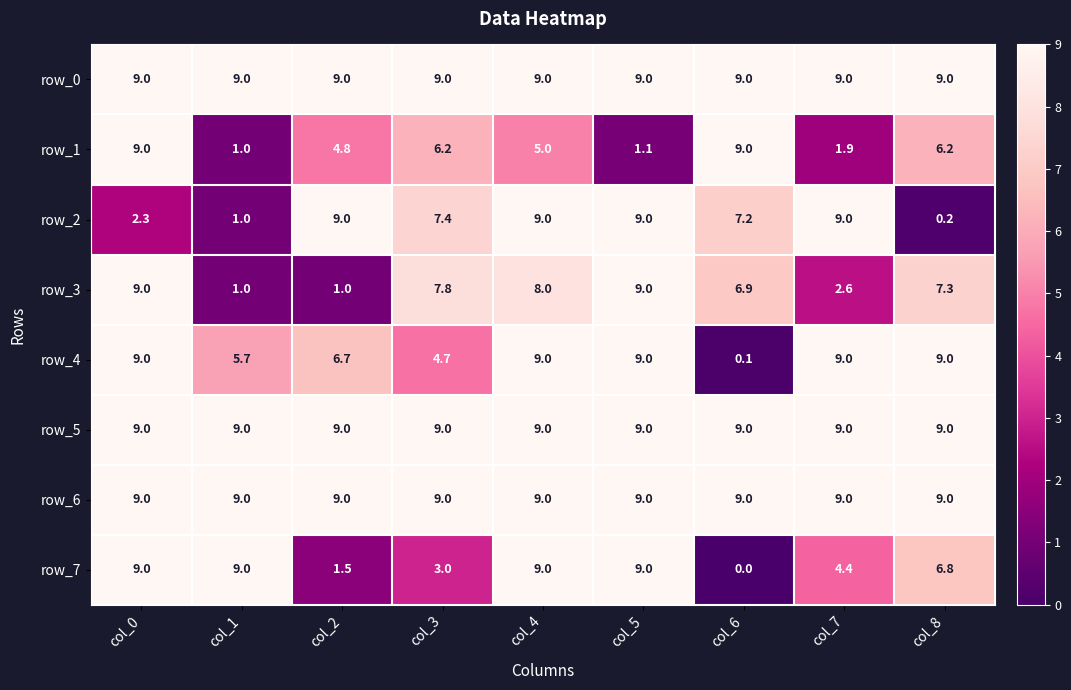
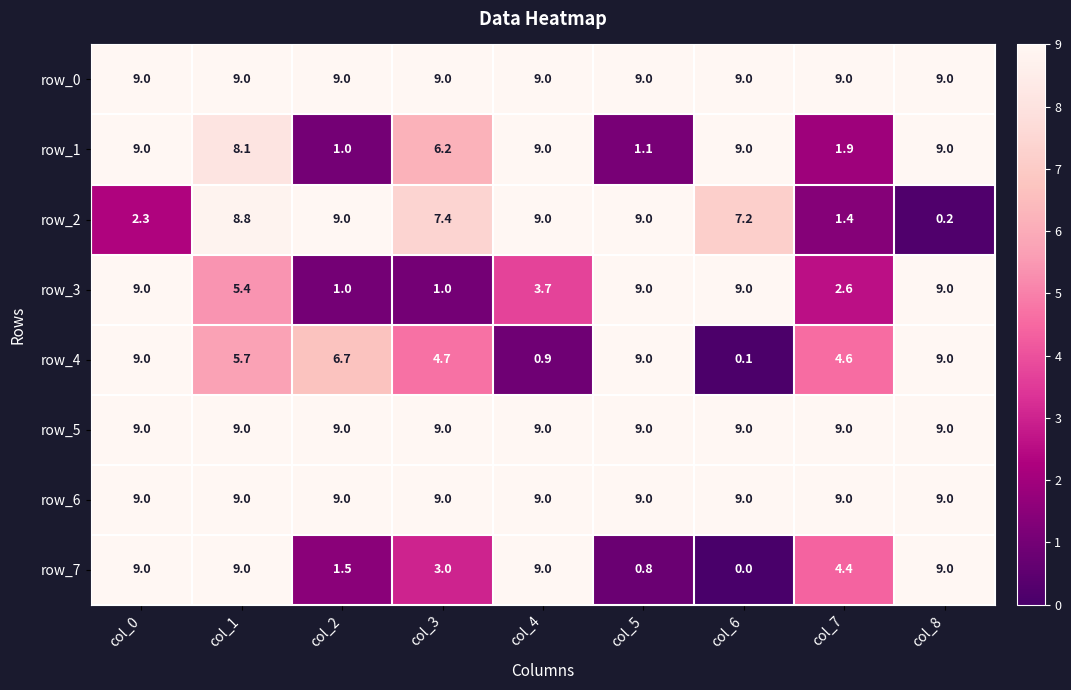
  {
    "row_0": {
      "col_0": 9.0,
      "col_1": 9.0,
      "col_2": 9.0,
      "col_3": 9.0,
      "col_4": 9.0,
      "col_5": 9.0,
      "col_6": 9.0,
      "col_7": 9.0,
      "col_8": 9.0
    },
    "row_1": {
      "col_0": 9.0,
-     "col_1": 1.0,
-     "col_2": 4.8,
+     "col_1": 8.1,
+     "col_2": 1.0,
      "col_3": 6.2,
-     "col_4": 5.0,
+     "col_4": 9.0,
      "col_5": 1.1,
      "col_6": 9.0,
      "col_7": 1.9,
-     "col_8": 6.2
+     "col_8": 9.0
    },
    "row_2": {
      "col_0": 2.3,
-     "col_1": 1.0,
+     "col_1": 8.8,
      "col_2": 9.0,
      "col_3": 7.4,
      "col_4": 9.0,
      "col_5": 9.0,
      "col_6": 7.2,
-     "col_7": 9.0,
+     "col_7": 1.4,
      "col_8": 0.2
    },
    "row_3": {
      "col_0": 9.0,
-     "col_1": 1.0,
+     "col_1": 5.4,
      "col_2": 1.0,
-     "col_3": 7.8,
-     "col_4": 8.0,
+     "col_3": 1.0,
+     "col_4": 3.7,
      "col_5": 9.0,
-     "col_6": 6.9,
+     "col_6": 9.0,
      "col_7": 2.6,
-     "col_8": 7.3
+     "col_8": 9.0
    },
    "row_4": {
      "col_0": 9.0,
      "col_1": 5.7,
      "col_2": 6.7,
      "col_3": 4.7,
-     "col_4": 9.0,
+     "col_4": 0.9,
      "col_5": 9.0,
      "col_6": 0.1,
-     "col_7": 9.0,
+     "col_7": 4.6,
      "col_8": 9.0
    },
    "row_5": {
      "col_0": 9.0,
      "col_1": 9.0,
      "col_2": 9.0,
      "col_3": 9.0,
      "col_4": 9.0,
      "col_5": 9.0,
      "col_6": 9.0,
      "col_7": 9.0,
      "col_8": 9.0
    },
    "row_6": {
      "col_0": 9.0,
      "col_1": 9.0,
      "col_2": 9.0,
      "col_3": 9.0,
      "col_4": 9.0,
      "col_5": 9.0,
      "col_6": 9.0,
      "col_7": 9.0,
      "col_8": 9.0
    },
    "row_7": {
      "col_0": 9.0,
      "col_1": 9.0,
      "col_2": 1.5,
      "col_3": 3.0,
      "col_4": 9.0,
-     "col_5": 9.0,
+     "col_5": 0.8,
      "col_6": 0.0,
      "col_7": 4.4,
-     "col_8": 6.8
+     "col_8": 9.0
    }
  }
